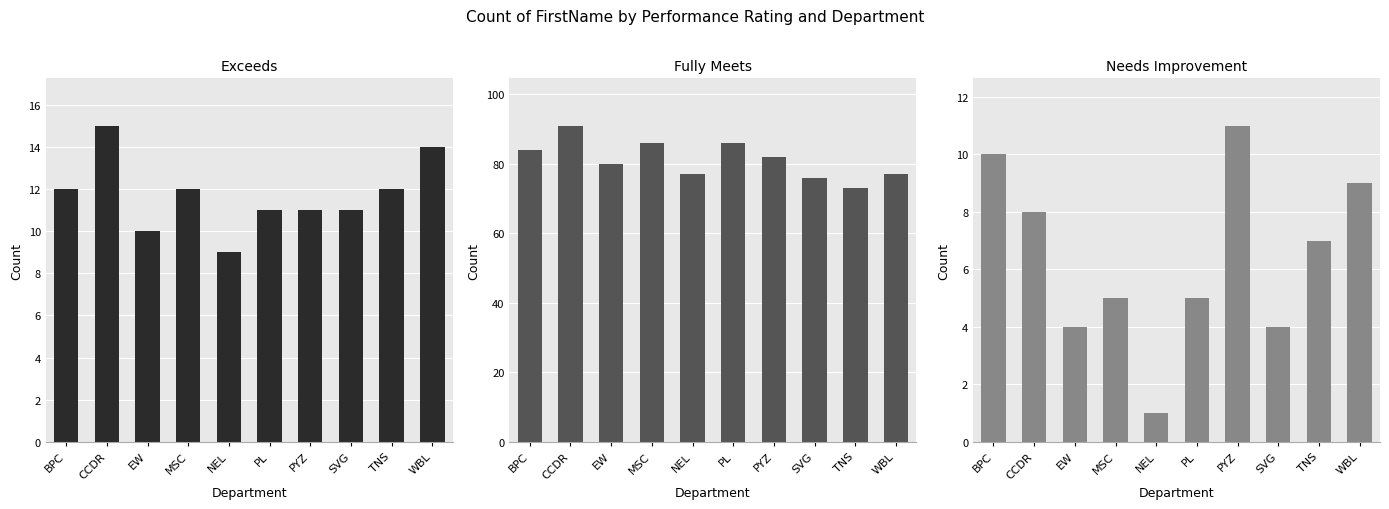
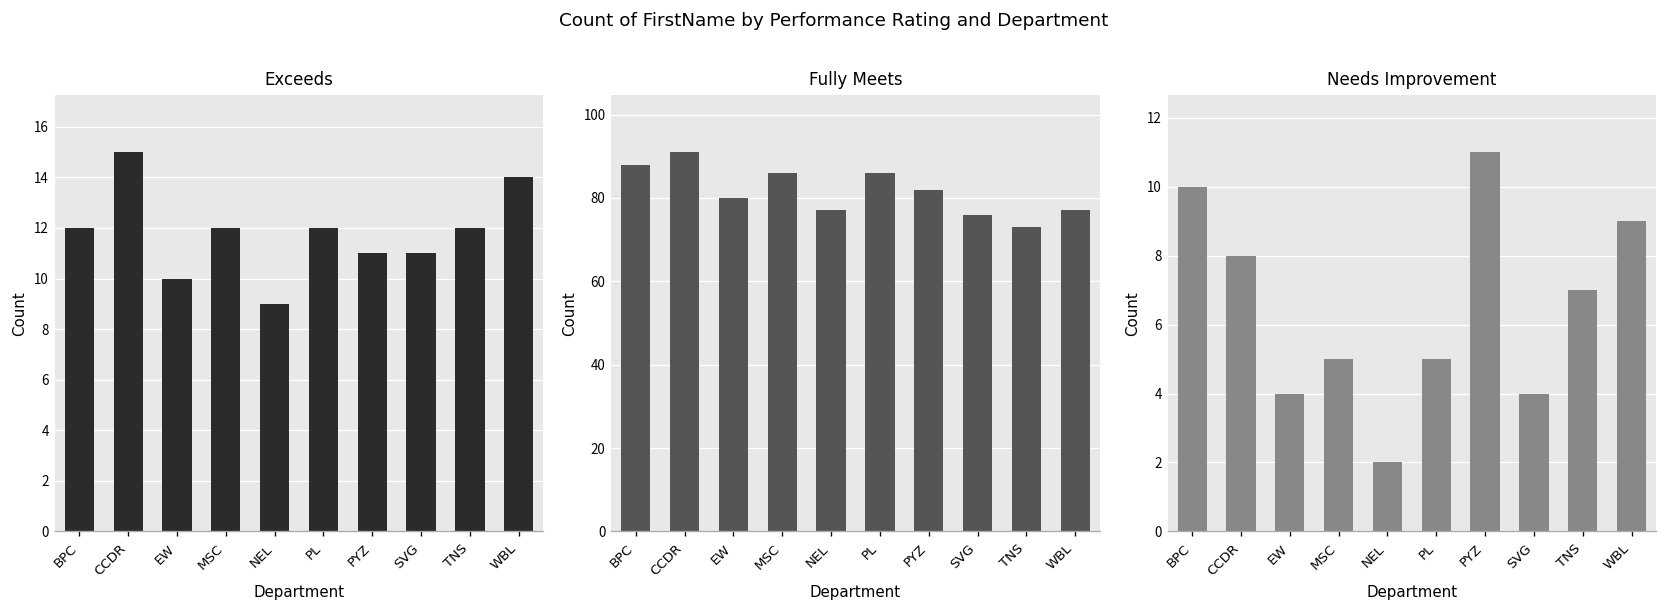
  {
    "Exceeds": {
      "BPC": 12,
      "CCDR": 15,
      "EW": 10,
      "MSC": 12,
      "NEL": 9,
-     "PL": 11,
+     "PL": 12,
      "PYZ": 11,
      "SVG": 11,
      "TNS": 12,
      "WBL": 14
    },
    "Fully Meets": {
-     "BPC": 84,
+     "BPC": 88,
      "CCDR": 91,
      "EW": 80,
      "MSC": 86,
      "NEL": 77,
      "PL": 86,
      "PYZ": 82,
      "SVG": 76,
      "TNS": 73,
      "WBL": 77
    },
    "Needs Improvement": {
      "BPC": 10,
      "CCDR": 8,
      "EW": 4,
      "MSC": 5,
-     "NEL": 1,
+     "NEL": 2,
      "PL": 5,
      "PYZ": 11,
      "SVG": 4,
      "TNS": 7,
      "WBL": 9
    }
  }
